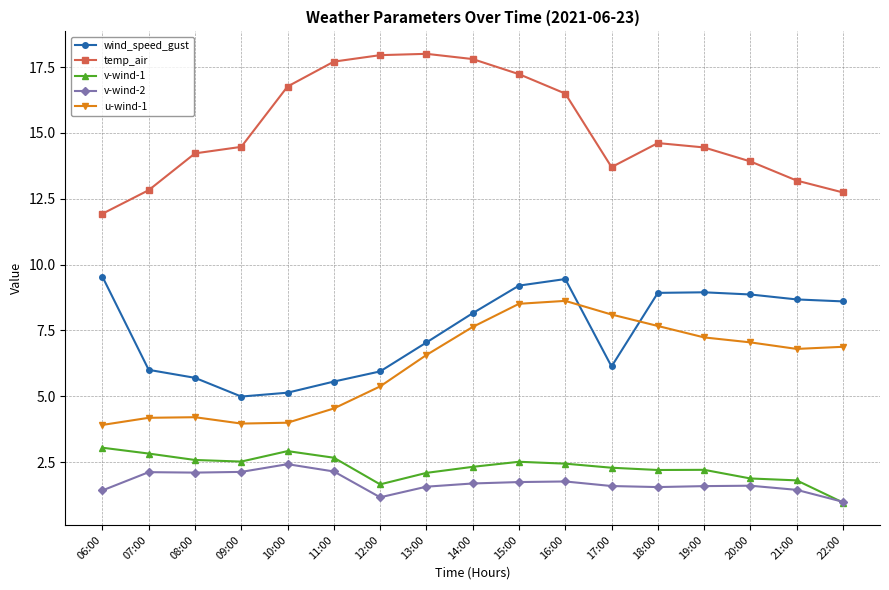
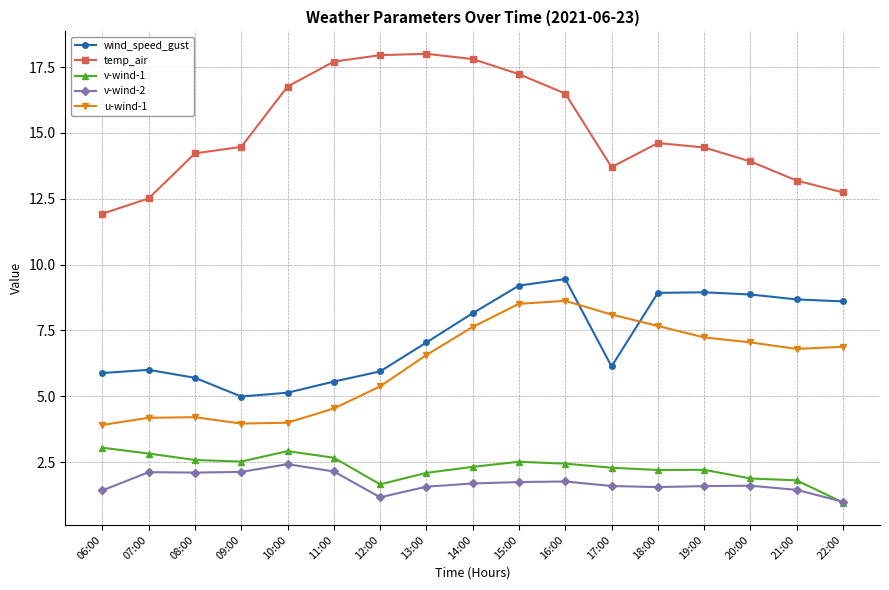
  {
    "wind_speed_gust": {
-     "06:00": 9.5,
+     "06:00": 5.9,
      "07:00": 6.0,
      "08:00": 5.7,
      "09:00": 5.0,
      "10:00": 5.1,
      "11:00": 5.6,
      "12:00": 5.9,
      "13:00": 7.0,
      "14:00": 8.2,
      "15:00": 9.2,
      "16:00": 9.4,
      "17:00": 6.1,
      "18:00": 8.9,
      "19:00": 8.9,
      "20:00": 8.9,
      "21:00": 8.7,
      "22:00": 8.6
    },
    "temp_air": {
      "06:00": 11.9,
-     "07:00": 12.8,
+     "07:00": 12.5,
      "08:00": 14.2,
      "09:00": 14.5,
      "10:00": 16.8,
      "11:00": 17.7,
      "12:00": 18.0,
      "13:00": 18.0,
      "14:00": 17.8,
      "15:00": 17.2,
      "16:00": 16.5,
      "17:00": 13.7,
      "18:00": 14.6,
      "19:00": 14.4,
      "20:00": 13.9,
      "21:00": 13.2,
      "22:00": 12.7
    },
    "v-wind-1": {
      "06:00": 3.0,
      "07:00": 2.8,
      "08:00": 2.6,
      "09:00": 2.5,
      "10:00": 2.9,
      "11:00": 2.7,
      "12:00": 1.7,
      "13:00": 2.1,
      "14:00": 2.3,
      "15:00": 2.5,
      "16:00": 2.4,
      "17:00": 2.3,
      "18:00": 2.2,
      "19:00": 2.2,
      "20:00": 1.9,
      "21:00": 1.8
    },
    "v-wind-2": {
      "06:00": 1.4,
      "07:00": 2.1,
      "08:00": 2.1,
      "09:00": 2.1,
      "10:00": 2.4,
      "11:00": 2.1,
      "12:00": 1.2,
      "13:00": 1.6,
      "14:00": 1.7,
      "15:00": 1.7,
      "16:00": 1.8,
      "17:00": 1.6,
      "18:00": 1.5,
      "19:00": 1.6,
      "20:00": 1.6,
      "21:00": 1.4
    },
    "u-wind-1": {
      "06:00": 3.9,
      "07:00": 4.2,
      "08:00": 4.2,
      "09:00": 4.0,
      "10:00": 4.0,
      "11:00": 4.5,
      "12:00": 5.4,
      "13:00": 6.6,
      "14:00": 7.6,
      "15:00": 8.5,
      "16:00": 8.6,
      "17:00": 8.1,
      "18:00": 7.7,
      "19:00": 7.2,
      "20:00": 7.0,
      "21:00": 6.8,
      "22:00": 6.9
    }
  }
